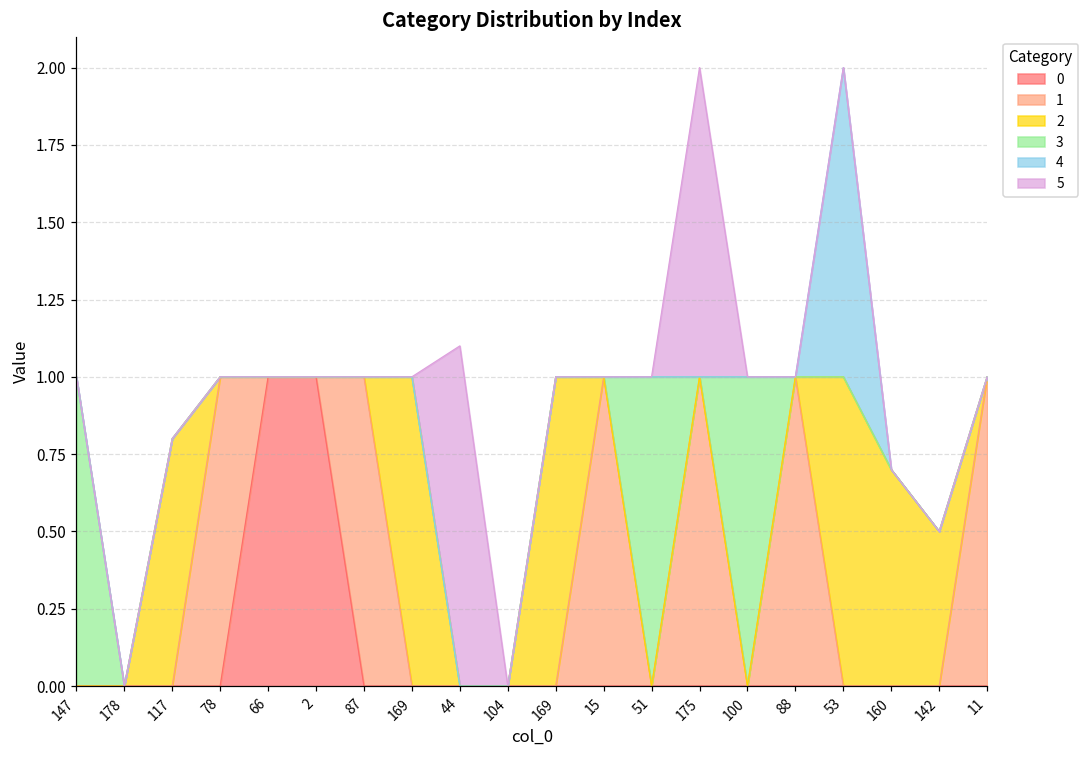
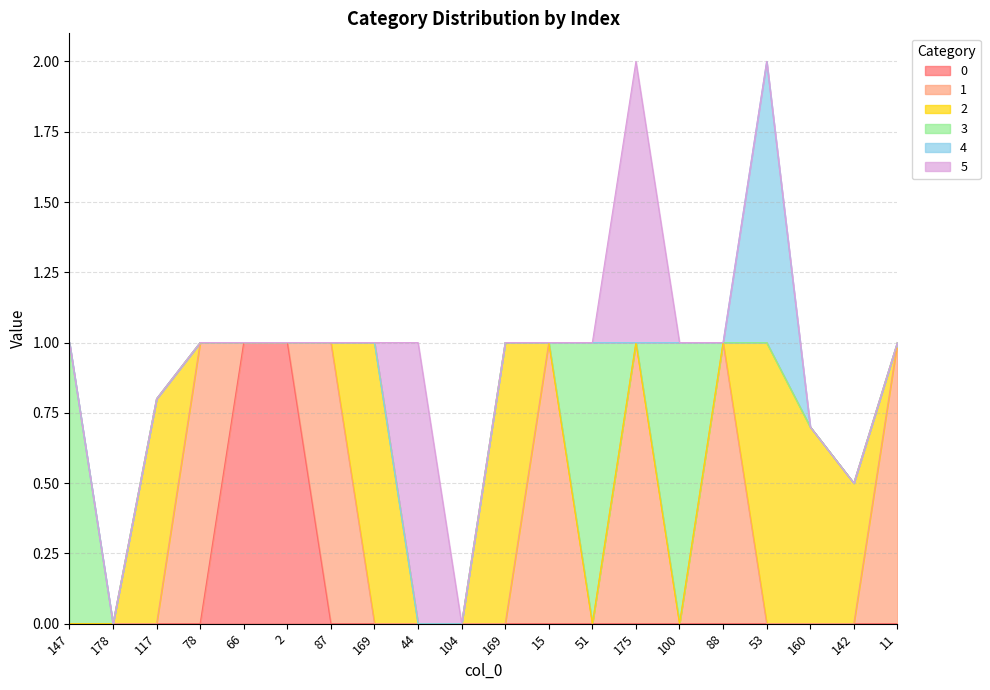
  {
    "5": {
-     "44": 1.1,
+     "44": 1.0,
      "175": 1.0
    }
  }
